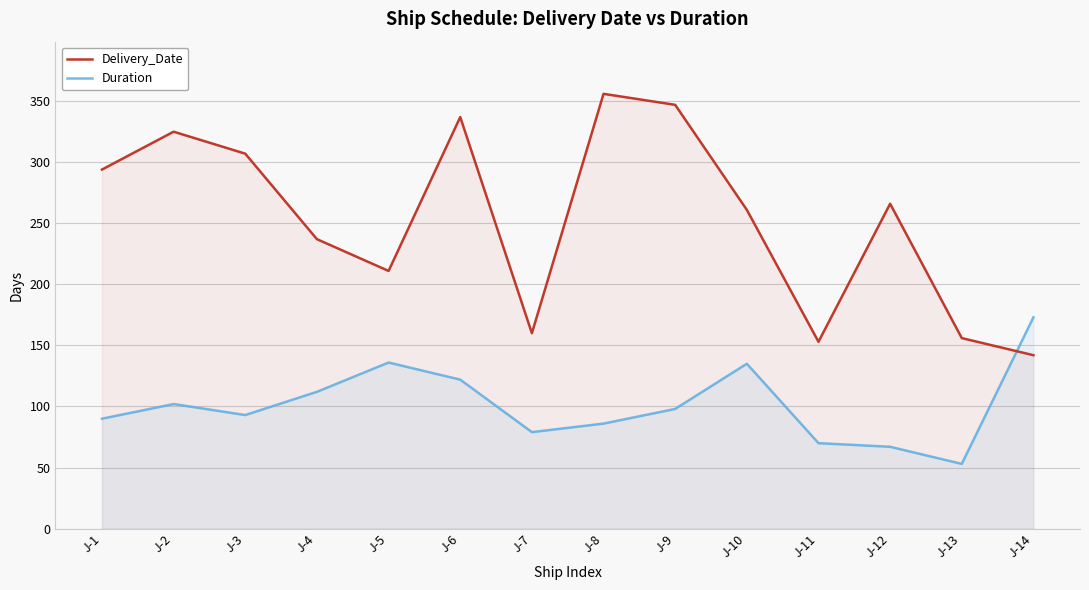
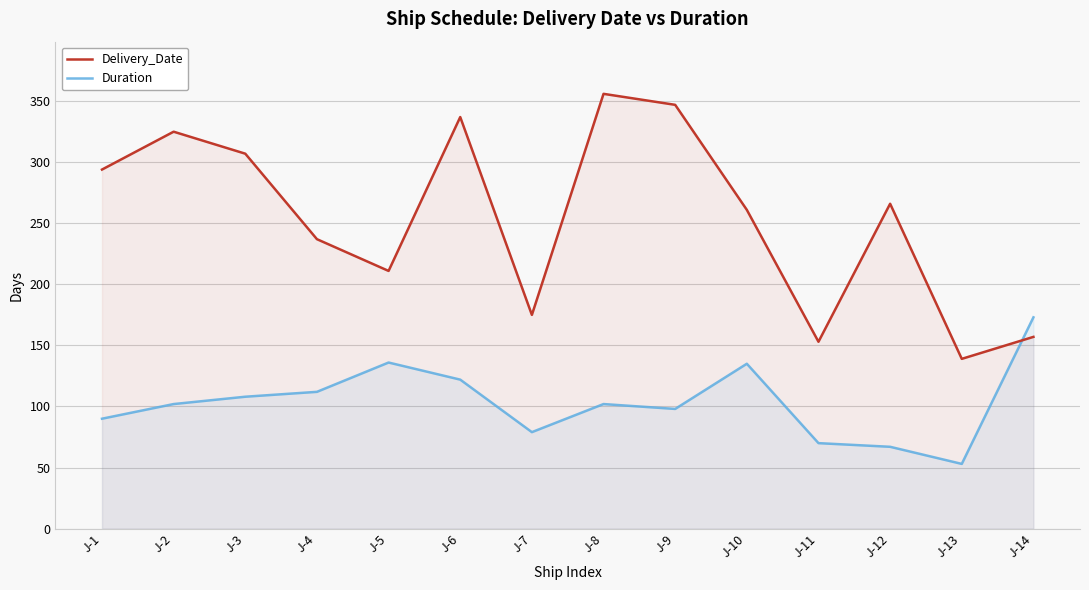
  {
    "Delivery_Date": {
      "J-1": 294,
      "J-2": 325,
      "J-3": 307,
      "J-4": 237,
      "J-5": 211,
      "J-6": 337,
-     "J-7": 160,
+     "J-7": 175,
      "J-8": 356,
      "J-9": 347,
      "J-10": 261,
      "J-11": 153,
      "J-12": 266,
-     "J-13": 156,
-     "J-14": 142
+     "J-13": 139,
+     "J-14": 157
    },
    "Duration": {
      "J-1": 90,
      "J-2": 102,
-     "J-3": 93,
+     "J-3": 108,
      "J-4": 112,
      "J-5": 136,
      "J-6": 122,
      "J-7": 79,
-     "J-8": 86,
+     "J-8": 102,
      "J-9": 98,
      "J-10": 135,
      "J-11": 70,
      "J-12": 67,
      "J-13": 53,
      "J-14": 173
    }
  }
